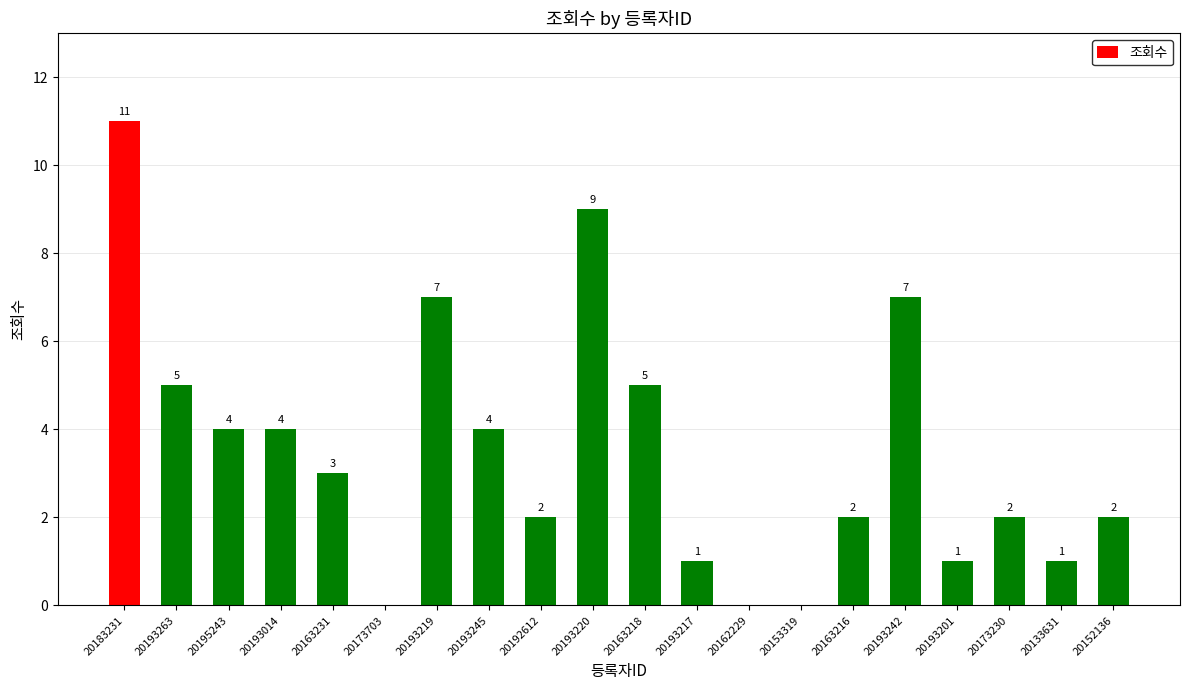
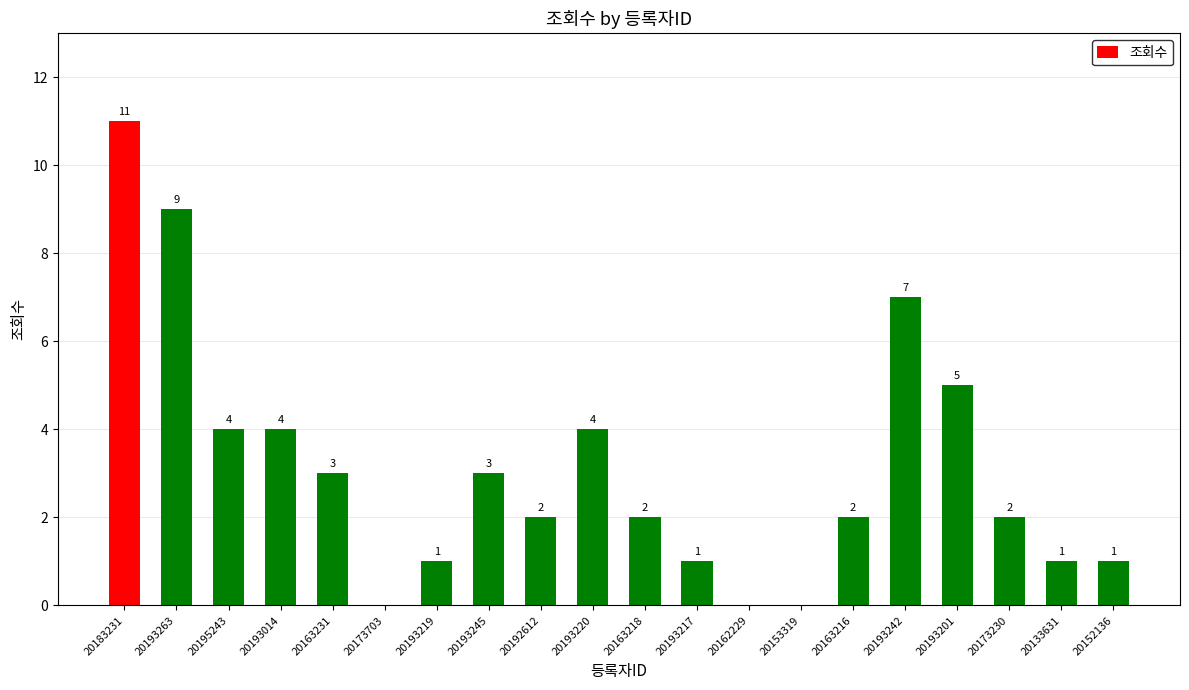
  {
    "20183231": 11,
-   "20193263": 5,
+   "20193263": 9,
    "20195243": 4,
    "20193014": 4,
    "20163231": 3,
-   "20193219": 7,
-   "20193245": 4,
+   "20193219": 1,
+   "20193245": 3,
    "20192612": 2,
-   "20193220": 9,
-   "20163218": 5,
+   "20193220": 4,
+   "20163218": 2,
    "20193217": 1,
    "20163216": 2,
    "20193242": 7,
-   "20193201": 1,
+   "20193201": 5,
    "20173230": 2,
    "20133631": 1,
-   "20152136": 2
+   "20152136": 1
  }
